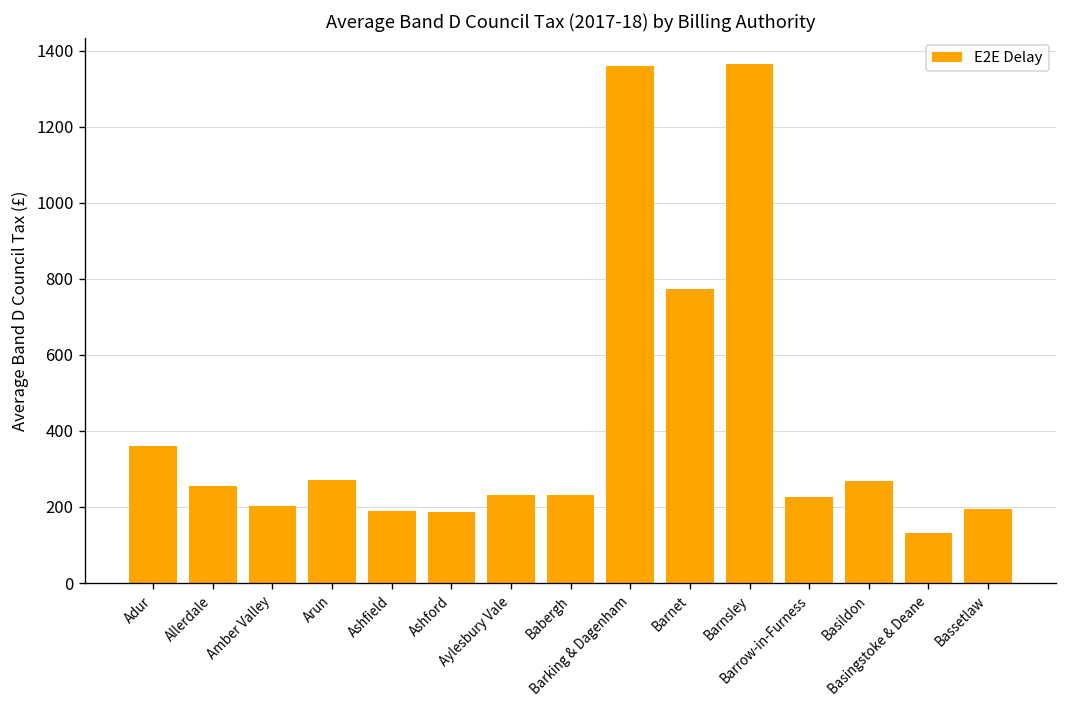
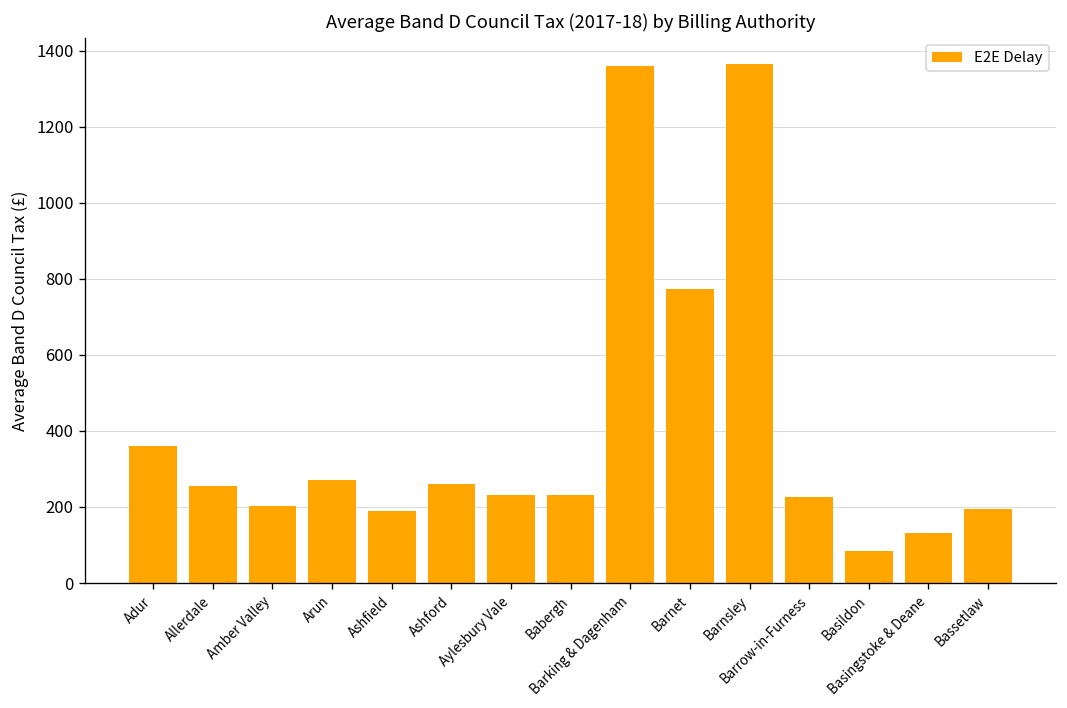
  {
    "Adur": 360,
    "Allerdale": 250,
    "Amber Valley": 200,
    "Arun": 270,
    "Ashfield": 190,
-   "Ashford": 190,
+   "Ashford": 260,
    "Aylesbury Vale": 230,
    "Babergh": 230,
    "Barking & Dagenham": 1360,
    "Barnet": 770,
    "Barnsley": 1370,
    "Barrow-in-Furness": 230,
-   "Basildon": 270,
+   "Basildon": 80,
    "Basingstoke & Deane": 130,
    "Bassetlaw": 190
  }
